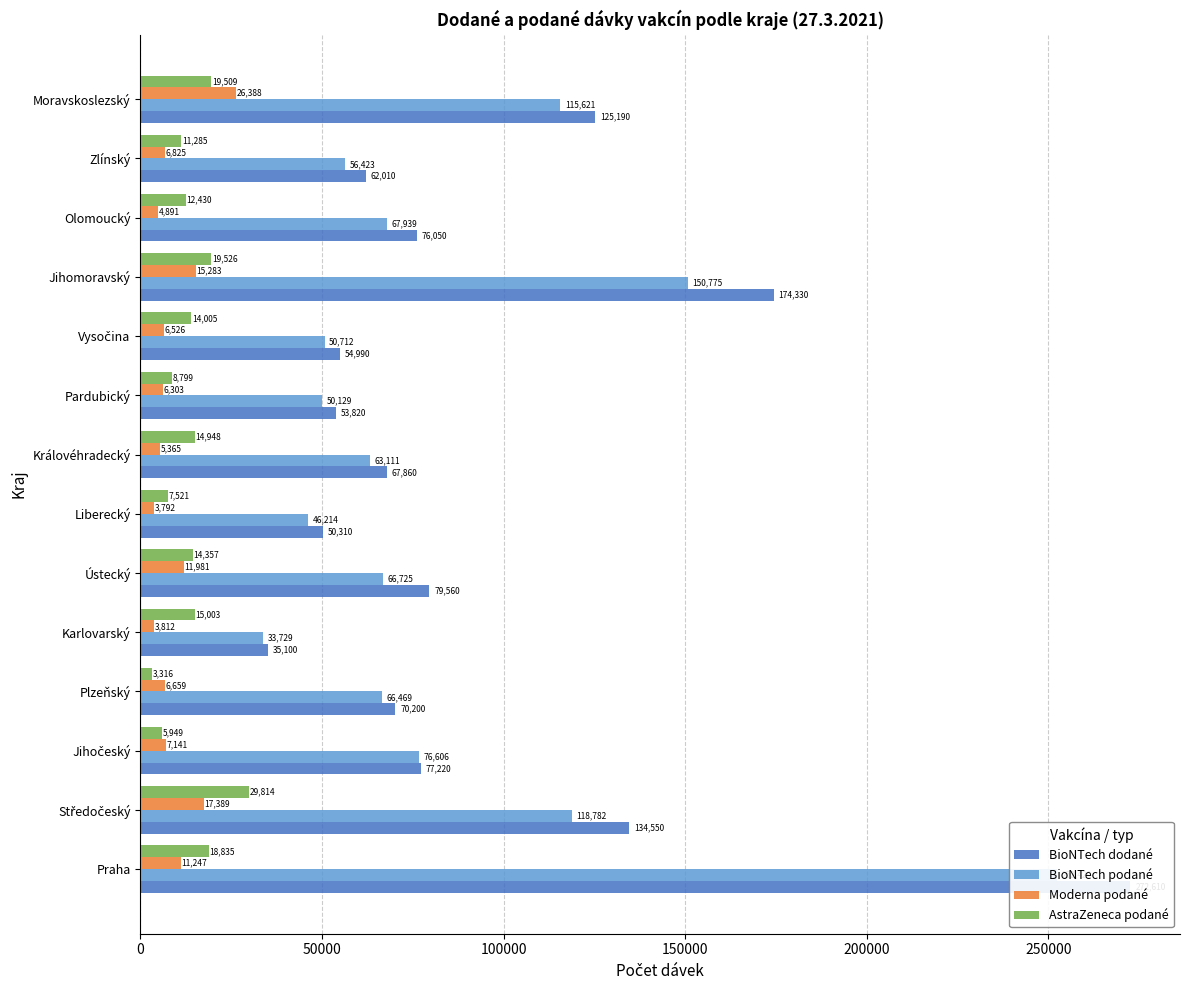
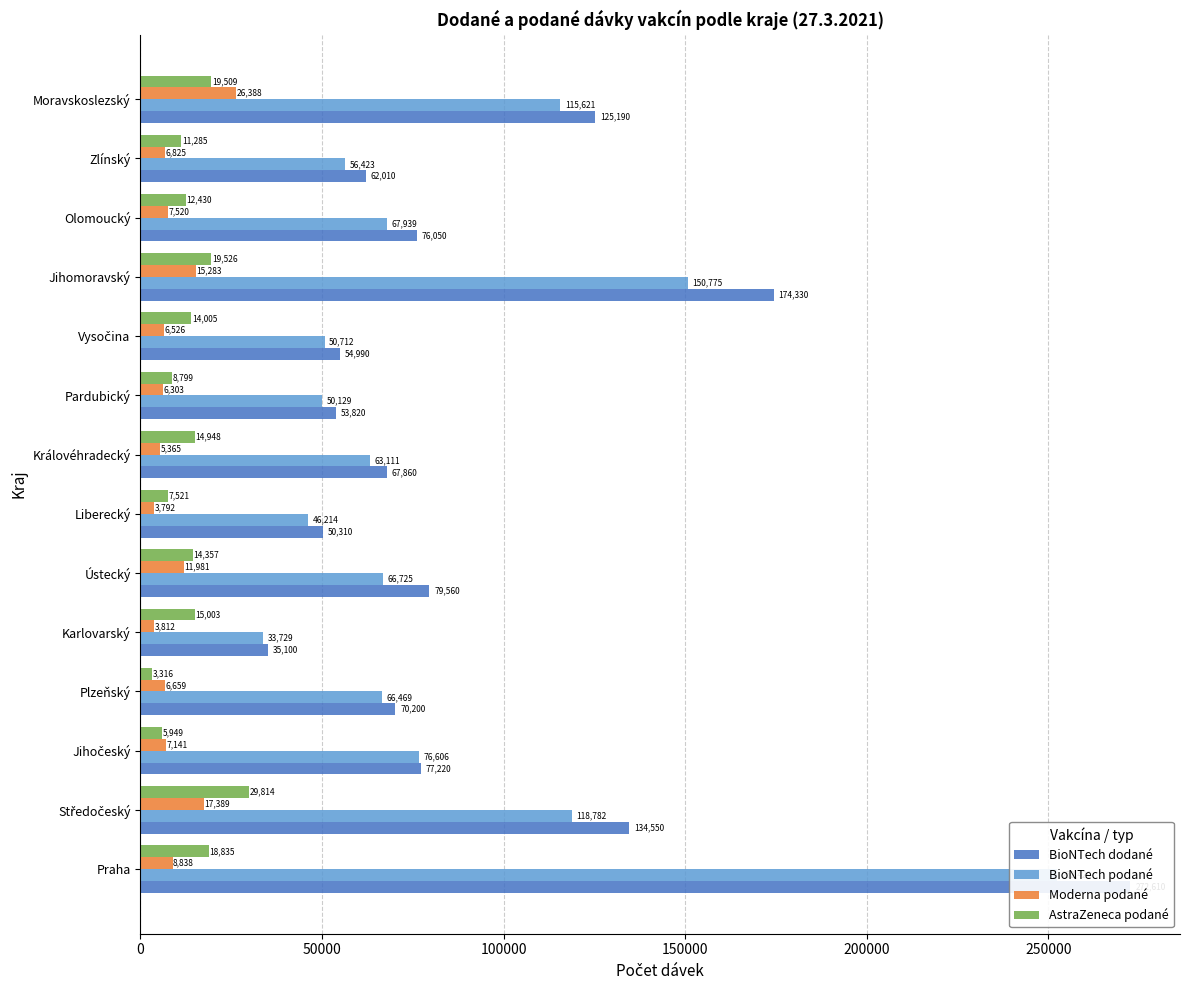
  {
    "Moderna podané": {
      "Moravskoslezský": "26,388",
      "Zlínský": "6,825",
-     "Olomoucký": "4,891",
+     "Olomoucký": "7,520",
      "Jihomoravský": "15,283",
      "Vysočina": "6,526",
      "Pardubický": "6,303",
      "Královéhradecký": "5,365",
      "Liberecký": "3,792",
      "Ústecký": "11,981",
      "Karlovarský": "3,812",
      "Plzeňský": "6,659",
      "Jihočeský": "7,141",
      "Středočeský": "17,389",
-     "Praha": "11,247"
+     "Praha": "8,838"
    },
    "AstraZeneca podané": {
      "Moravskoslezský": "19,509",
      "Zlínský": "11,285",
      "Olomoucký": "12,430",
      "Jihomoravský": "19,526",
      "Vysočina": "14,005",
      "Pardubický": "8,799",
      "Královéhradecký": "14,948",
      "Liberecký": "7,521",
      "Ústecký": "14,357",
      "Karlovarský": "15,003",
      "Plzeňský": "3,316",
      "Jihočeský": "5,949",
      "Středočeský": "29,814",
      "Praha": "18,835"
    }
  }
